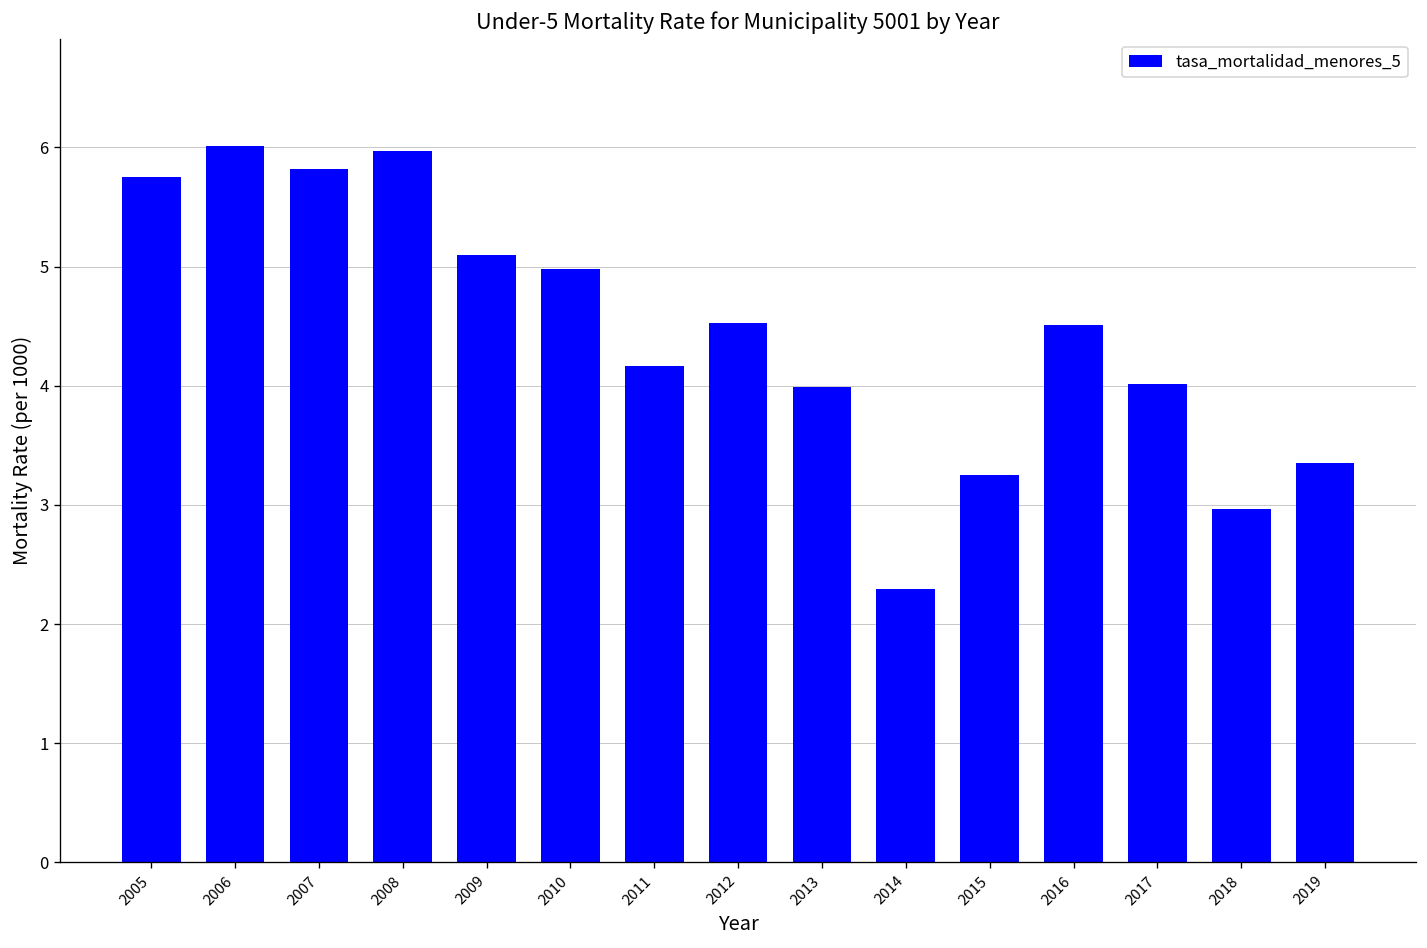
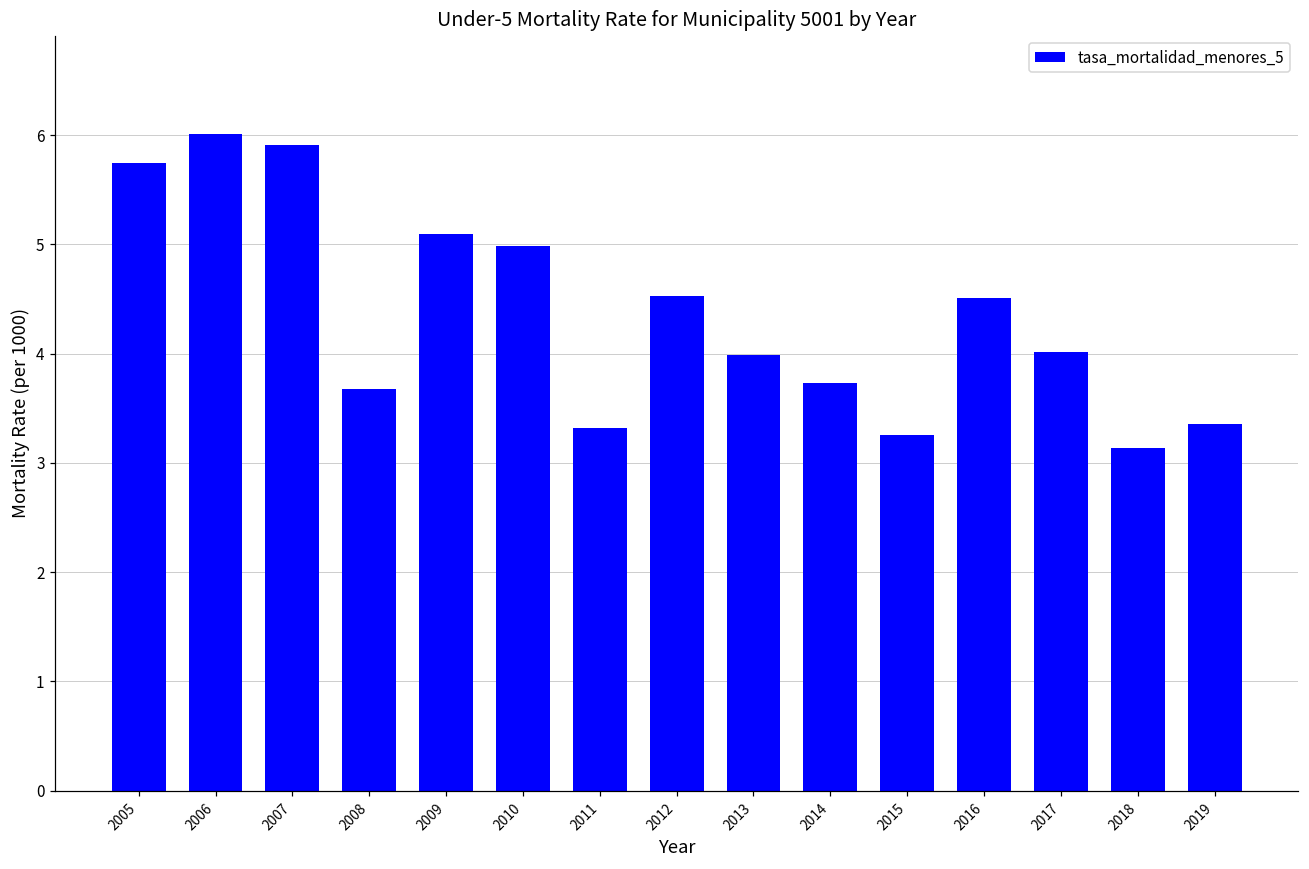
  {
    "2005": 5.7,
    "2006": 6.0,
-   "2007": 5.8,
-   "2008": 6.0,
+   "2007": 5.9,
+   "2008": 3.7,
    "2009": 5.1,
    "2010": 5.0,
-   "2011": 4.2,
+   "2011": 3.3,
    "2012": 4.5,
    "2013": 4.0,
-   "2014": 2.3,
+   "2014": 3.7,
    "2015": 3.3,
    "2016": 4.5,
    "2017": 4.0,
-   "2018": 3.0,
+   "2018": 3.1,
    "2019": 3.4
  }
